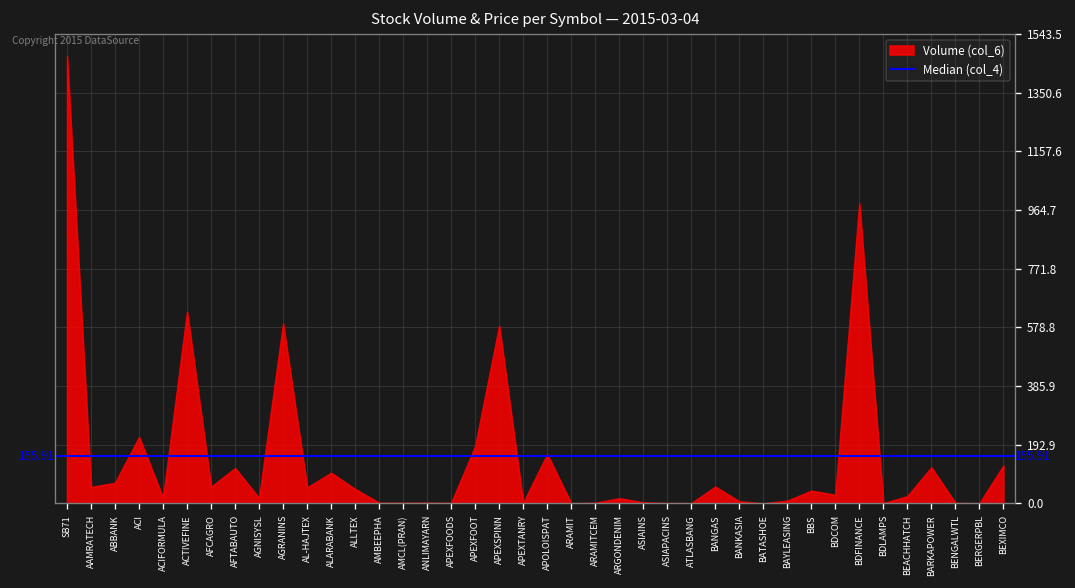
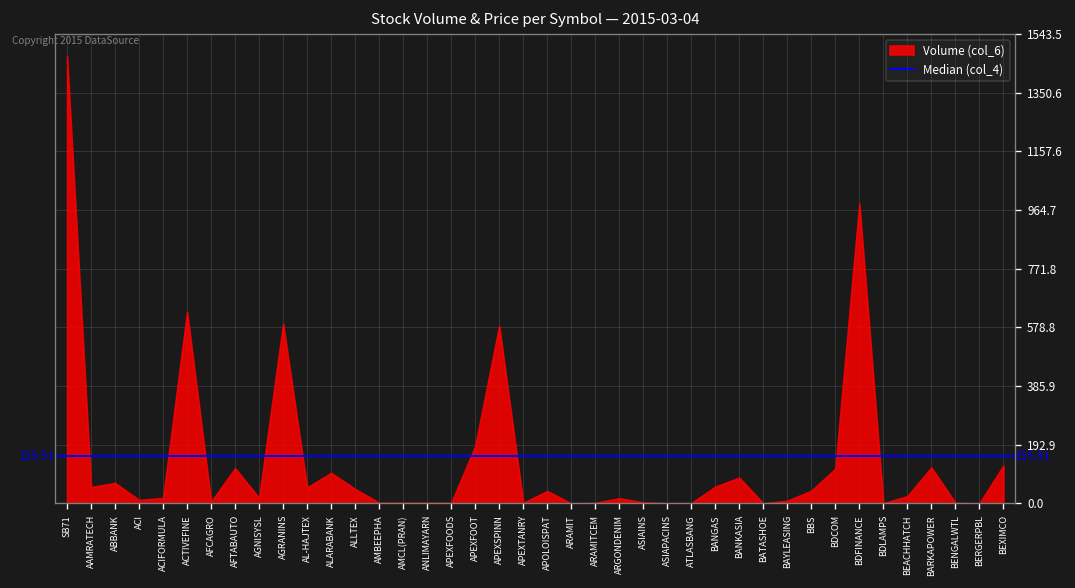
  {
    "SB71": 1470,
    "AAMRATECH": 50,
    "ABBANK": 70,
-   "ACI": 220,
+   "ACI": 10,
    "ACIFORMULA": 20,
    "ACTIVEFINE": 630,
-   "AFCAGRO": 50,
+   "AFCAGRO": 10,
    "AFTABAUTO": 120,
    "AGNISYSL": 20,
    "AGRANINS": 590,
    "AL-HAJTEX": 50,
    "ALARABANK": 100,
    "ALLTEX": 50,
    "APEXFOOT": 190,
    "APEXSPINN": 580,
-   "APOLOISPAT": 160,
+   "APOLOISPAT": 40,
    "ARGONDENIM": 20,
    "BANGAS": 60,
-   "BANKASIA": 10,
+   "BANKASIA": 80,
    "BBS": 40,
-   "BDCOM": 30,
+   "BDCOM": 110,
    "BDFINANCE": 990,
    "BEACHHATCH": 20,
    "BARKAPOWER": 120
  }
